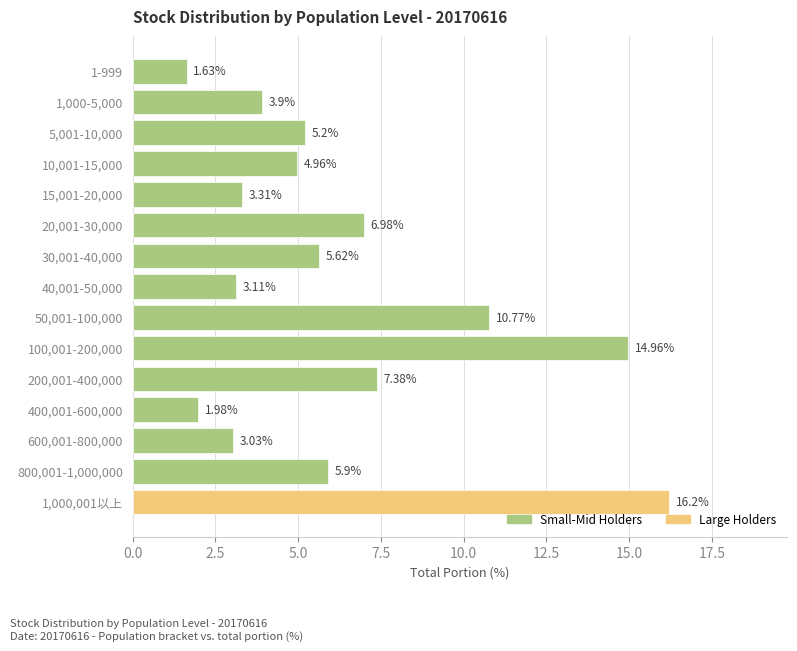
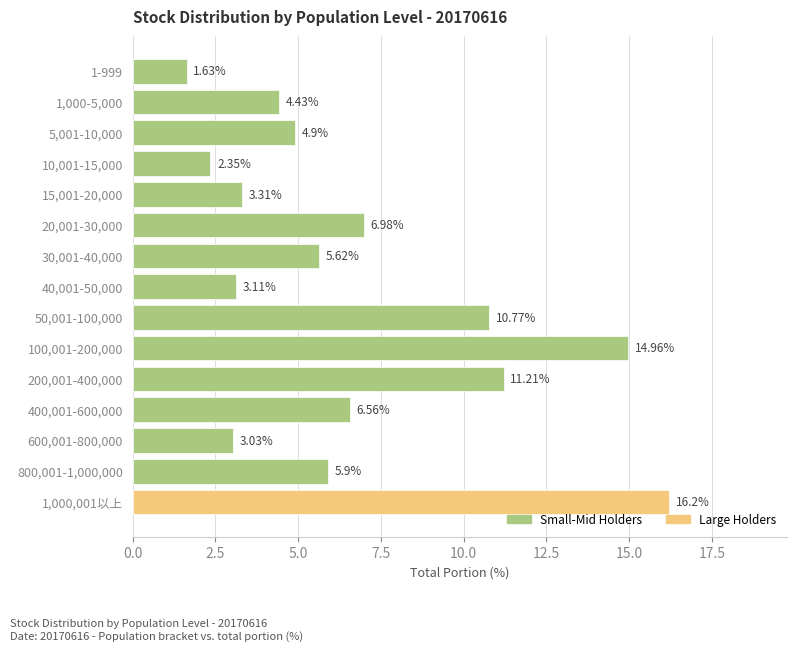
  {
    "1-999": "1.63%",
-   "1,000-5,000": "3.9%",
-   "5,001-10,000": "5.2%",
-   "10,001-15,000": "4.96%",
+   "1,000-5,000": "4.43%",
+   "5,001-10,000": "4.9%",
+   "10,001-15,000": "2.35%",
    "15,001-20,000": "3.31%",
    "20,001-30,000": "6.98%",
    "30,001-40,000": "5.62%",
    "40,001-50,000": "3.11%",
    "50,001-100,000": "10.77%",
    "100,001-200,000": "14.96%",
-   "200,001-400,000": "7.38%",
-   "400,001-600,000": "1.98%",
+   "200,001-400,000": "11.21%",
+   "400,001-600,000": "6.56%",
    "600,001-800,000": "3.03%",
    "800,001-1,000,000": "5.9%",
    "1,000,001以上": "16.2%"
  }
